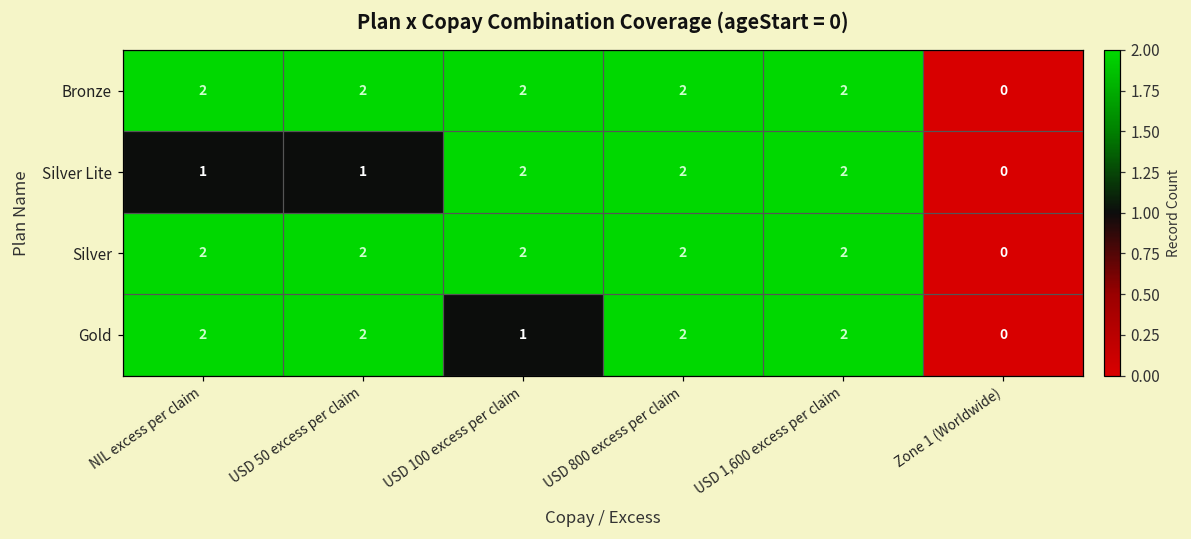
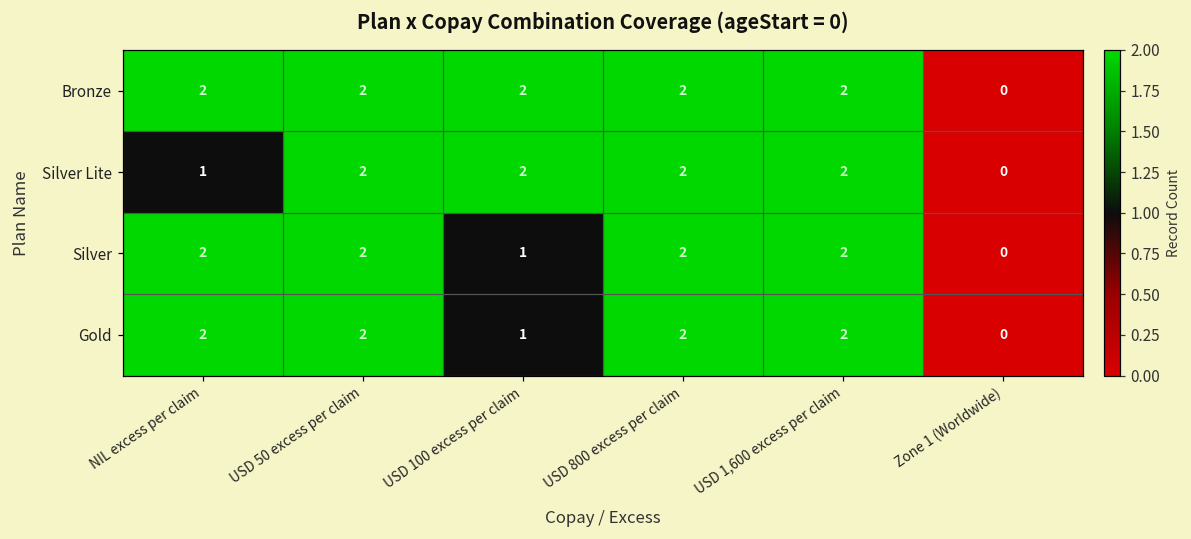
  {
    "Bronze": {
      "NIL excess per claim": 2,
      "USD 50 excess per claim": 2,
      "USD 100 excess per claim": 2,
      "USD 800 excess per claim": 2,
      "USD 1,600 excess per claim": 2,
      "Zone 1 (Worldwide)": 0
    },
    "Silver Lite": {
      "NIL excess per claim": 1,
-     "USD 50 excess per claim": 1,
+     "USD 50 excess per claim": 2,
      "USD 100 excess per claim": 2,
      "USD 800 excess per claim": 2,
      "USD 1,600 excess per claim": 2,
      "Zone 1 (Worldwide)": 0
    },
    "Silver": {
      "NIL excess per claim": 2,
      "USD 50 excess per claim": 2,
-     "USD 100 excess per claim": 2,
+     "USD 100 excess per claim": 1,
      "USD 800 excess per claim": 2,
      "USD 1,600 excess per claim": 2,
      "Zone 1 (Worldwide)": 0
    },
    "Gold": {
      "NIL excess per claim": 2,
      "USD 50 excess per claim": 2,
      "USD 100 excess per claim": 1,
      "USD 800 excess per claim": 2,
      "USD 1,600 excess per claim": 2,
      "Zone 1 (Worldwide)": 0
    }
  }
